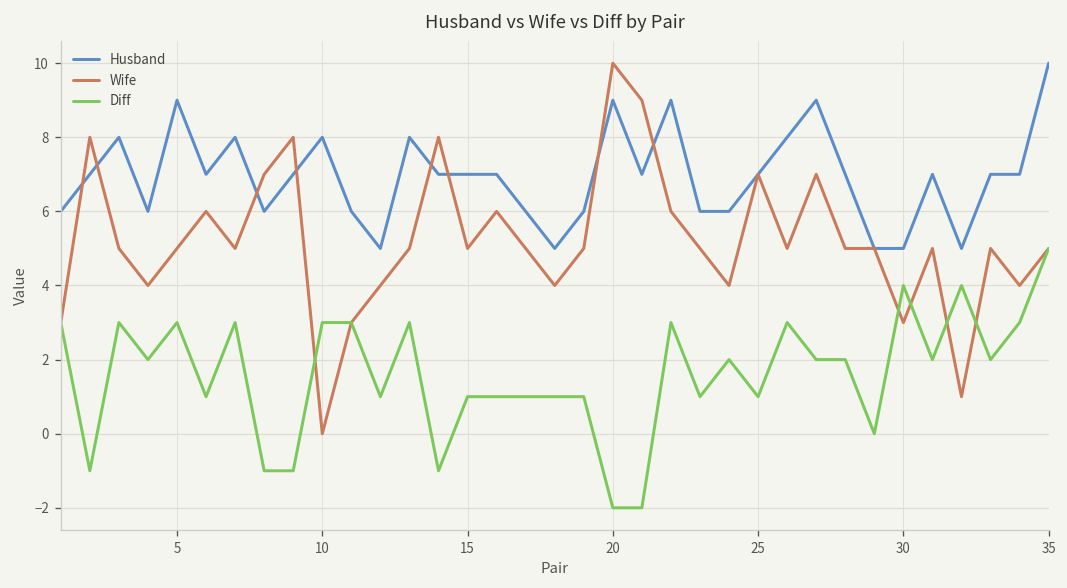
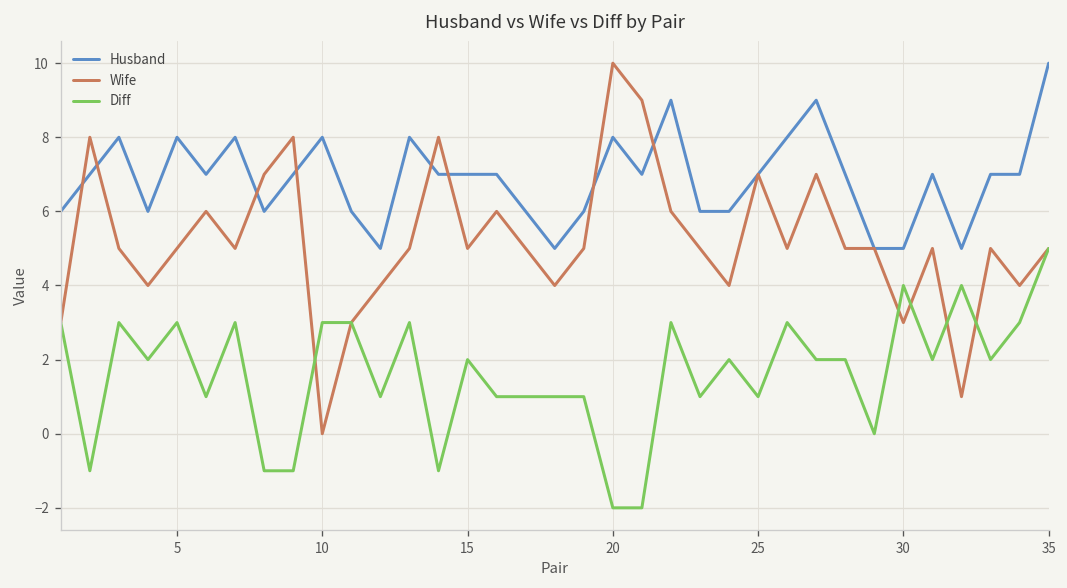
  {
    "Husband": {
-     "5": 9,
+     "5": 8,
      "10": 8,
      "15": 7,
-     "20": 9,
+     "20": 8,
      "30": 5,
      "35": 10
    },
    "Wife": {
      "5": 5,
      "10": 0,
      "15": 5,
      "20": 10,
      "30": 3
    },
    "Diff": {
      "5": 3,
      "10": 3,
-     "15": 1,
+     "15": 2,
      "20": -2,
      "25": 1,
      "30": 4
    }
  }
